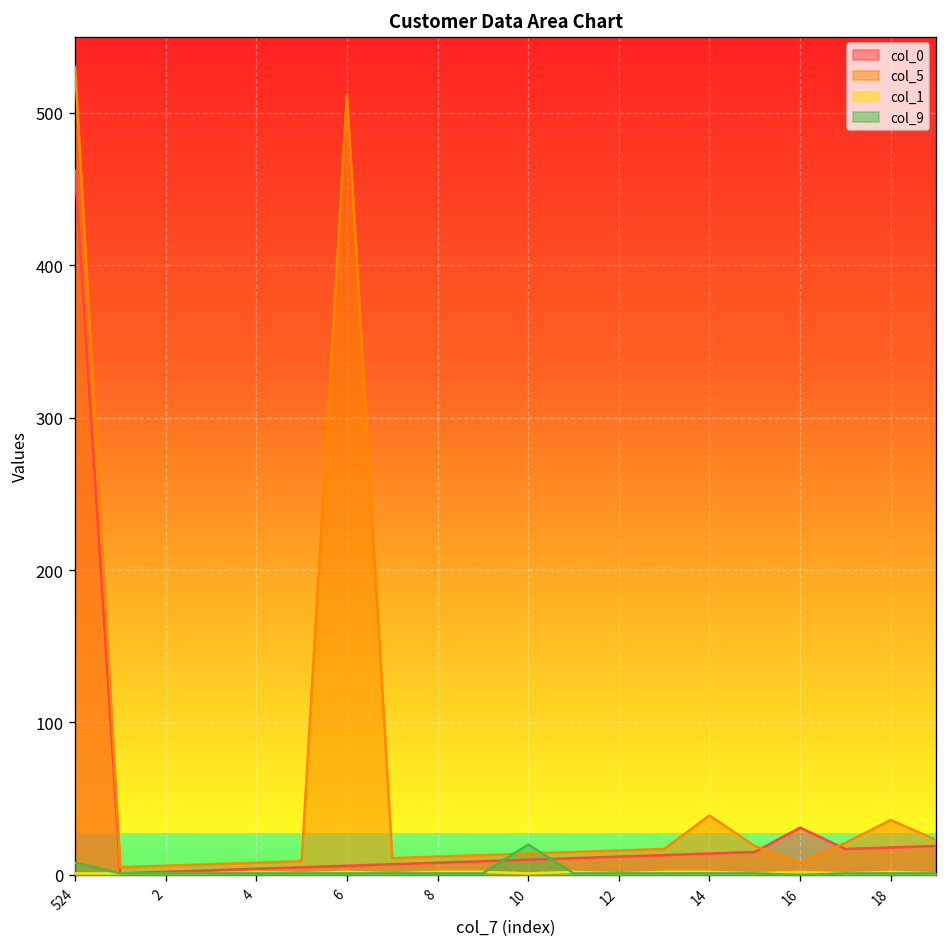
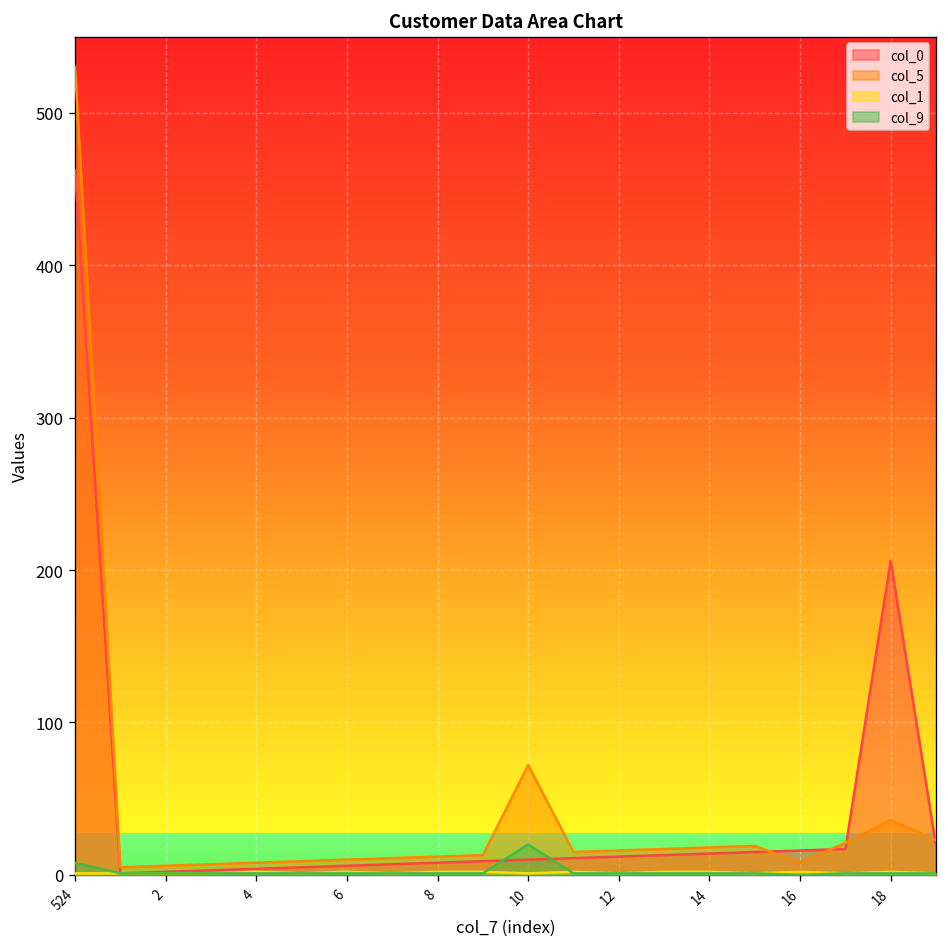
  {
    "col_0": {
      "524": 462,
      "4": 4,
      "6": 6,
      "8": 8,
      "10": 10,
      "12": 12,
      "14": 14,
-     "16": 31,
-     "18": 18
+     "16": 16,
+     "18": 206
    },
    "col_5": {
      "524": 530,
      "2": 6,
      "4": 8,
-     "6": 512,
+     "6": 10,
      "8": 12,
-     "10": 14,
+     "10": 72,
      "12": 16,
-     "14": 39,
+     "14": 18,
      "16": 8,
      "18": 36
    },
    "col_1": {
      "524": 1,
      "10": 1
    },
    "col_9": {
      "524": 8,
      "10": 20
    }
  }
